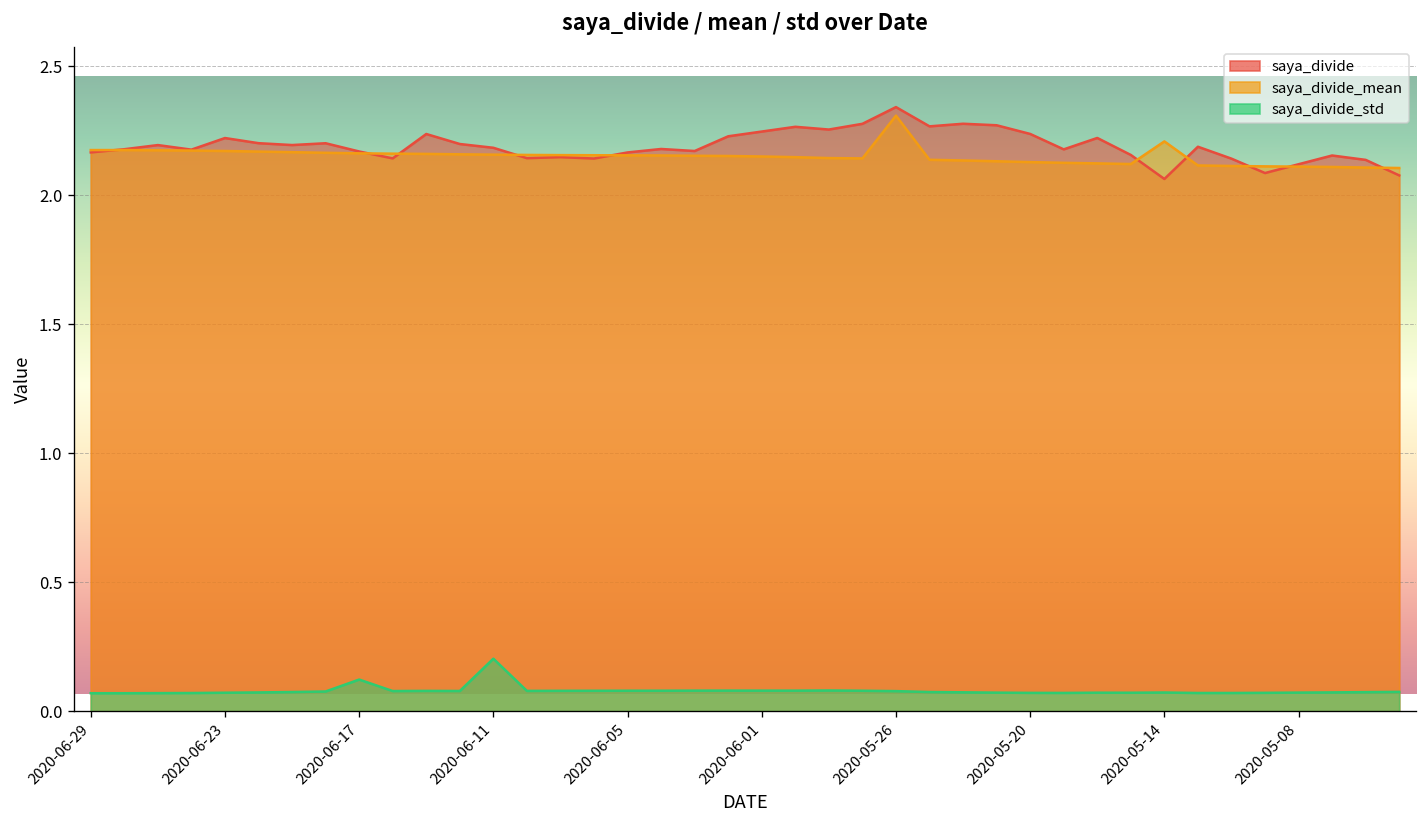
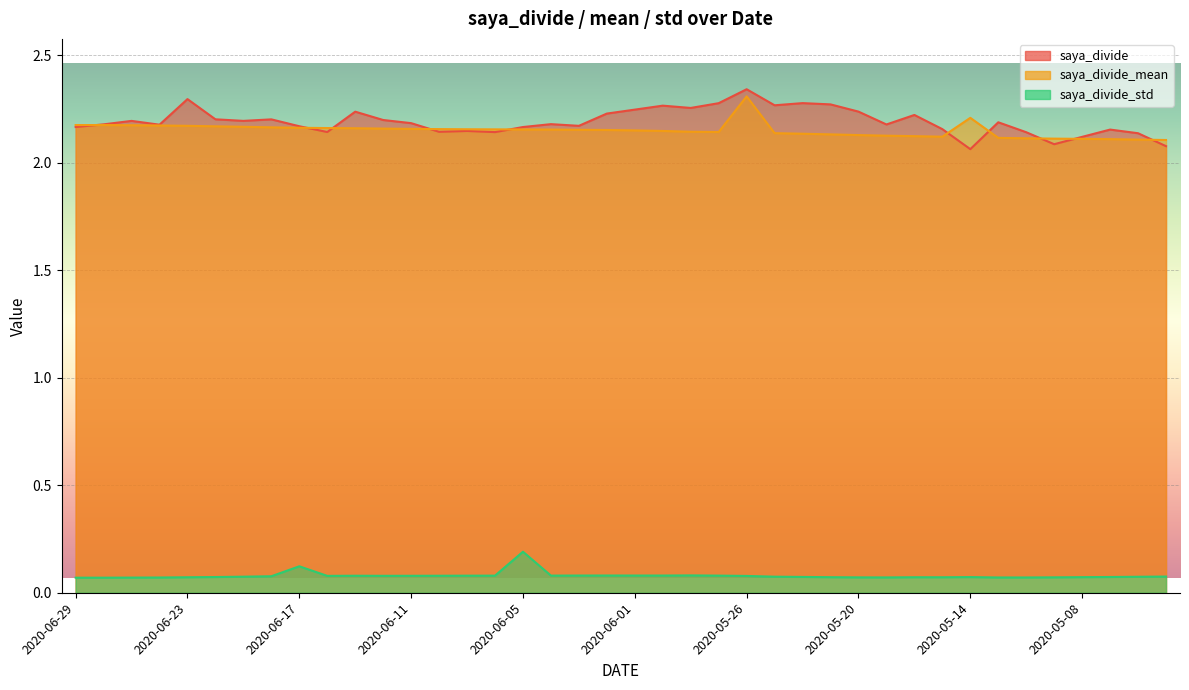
  {
    "saya_divide": {
-     "2020-06-23": 2.22,
+     "2020-06-23": 2.30,
      "2020-06-11": 2.18,
      "2020-06-01": 2.25,
      "2020-05-26": 2.34,
      "2020-05-20": 2.24,
      "2020-05-14": 2.06
    },
    "saya_divide_mean": {
      "2020-06-23": 2.17,
      "2020-06-11": 2.16,
      "2020-06-01": 2.15,
      "2020-05-26": 2.31,
      "2020-05-20": 2.13,
      "2020-05-14": 2.21
    },
    "saya_divide_std": {
      "2020-06-29": 0.07,
      "2020-06-23": 0.07,
      "2020-06-17": 0.12,
-     "2020-06-11": 0.20,
-     "2020-06-05": 0.08,
+     "2020-06-11": 0.08,
+     "2020-06-05": 0.19,
      "2020-06-01": 0.08,
      "2020-05-26": 0.08,
      "2020-05-20": 0.07,
      "2020-05-14": 0.07,
      "2020-05-08": 0.07
    }
  }
